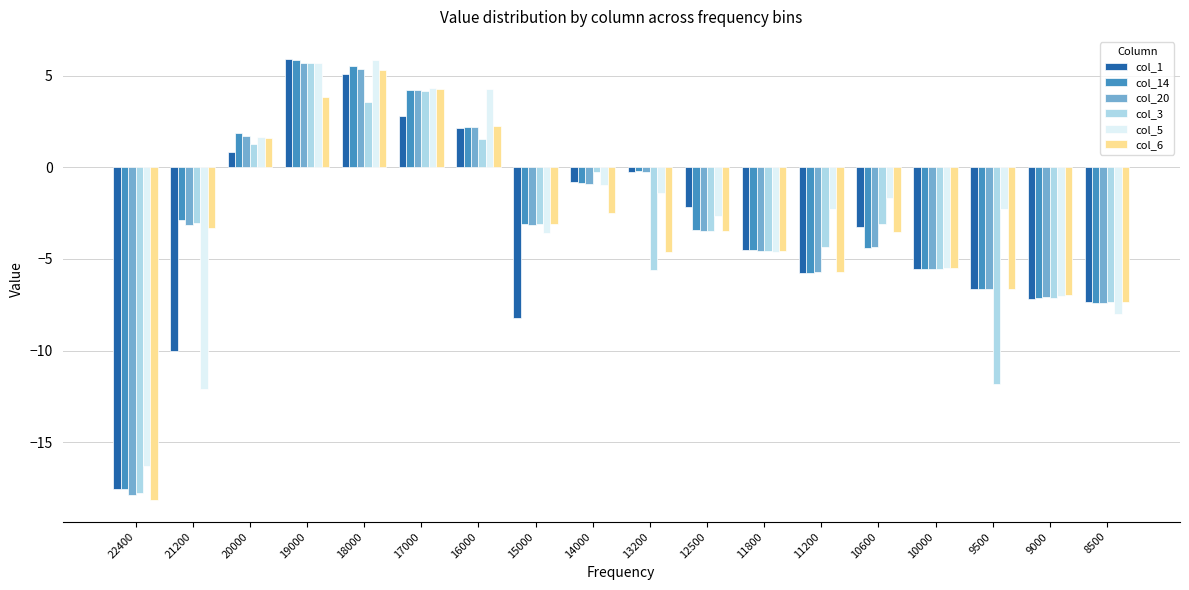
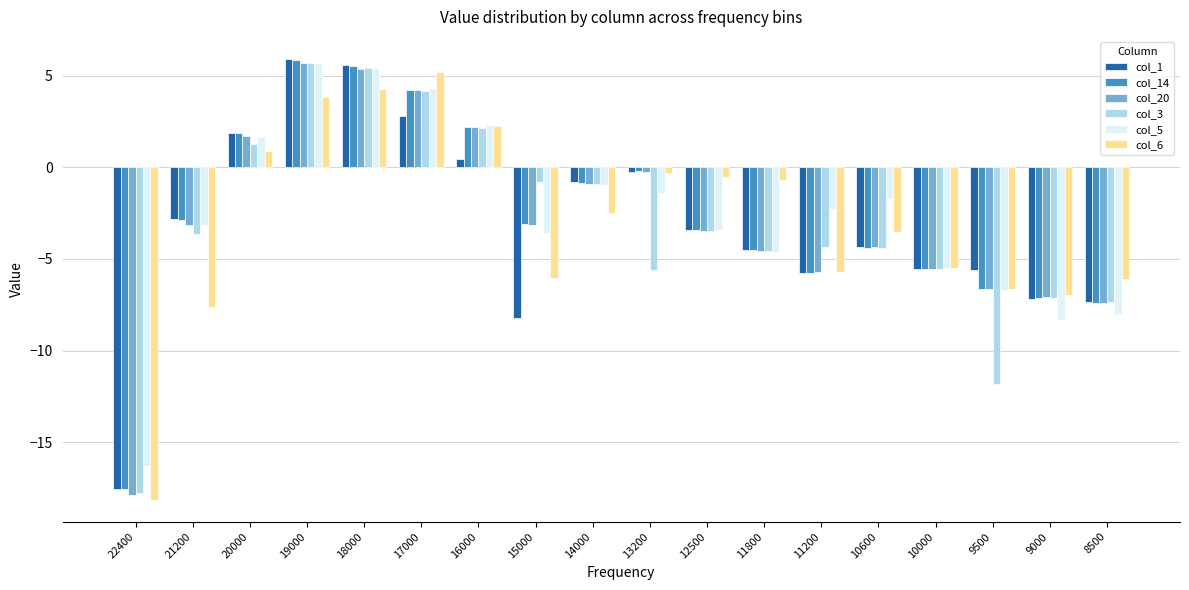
  {
    "col_1": {
      "22400": -17.6,
-     "21200": -10.0,
-     "20000": 0.8,
+     "21200": -2.8,
+     "20000": 1.9,
      "19000": 5.9,
-     "18000": 5.1,
+     "18000": 5.6,
      "17000": 2.8,
-     "16000": 2.2,
+     "16000": 0.4,
      "15000": -8.2,
      "14000": -0.8,
      "13200": -0.2,
-     "12500": -2.1,
+     "12500": -3.4,
      "11800": -4.5,
      "11200": -5.8,
-     "10600": -3.2,
+     "10600": -4.3,
      "10000": -5.6,
-     "9500": -6.6,
+     "9500": -5.6,
      "9000": -7.2,
      "8500": -7.4
    },
    "col_3": {
      "22400": -17.8,
-     "21200": -3.1,
+     "21200": -3.6,
      "20000": 1.3,
      "19000": 5.7,
-     "18000": 3.6,
+     "18000": 5.4,
      "17000": 4.2,
-     "16000": 1.5,
-     "15000": -3.1,
-     "14000": -0.3,
+     "16000": 2.2,
+     "15000": -0.8,
+     "14000": -0.9,
      "13200": -5.6,
      "12500": -3.5,
      "11800": -4.6,
      "11200": -4.4,
-     "10600": -3.1,
+     "10600": -4.4,
      "10000": -5.6,
      "9500": -11.8,
      "9000": -7.1,
      "8500": -7.3
    },
    "col_5": {
      "22400": -16.3,
-     "21200": -12.1,
+     "21200": -3.2,
      "20000": 1.7,
      "19000": 5.7,
-     "18000": 5.9,
+     "18000": 5.4,
      "17000": 4.3,
-     "16000": 4.3,
+     "16000": 2.3,
      "15000": -3.6,
      "14000": -1.0,
      "13200": -1.4,
-     "12500": -2.7,
+     "12500": -3.4,
      "11800": -4.6,
      "11200": -2.3,
      "10600": -1.7,
      "10000": -5.5,
-     "9500": -2.3,
-     "9000": -7.0,
+     "9500": -6.7,
+     "9000": -8.4,
      "8500": -8.0
    },
    "col_6": {
      "22400": -18.2,
-     "21200": -3.3,
-     "20000": 1.6,
+     "21200": -7.6,
+     "20000": 0.9,
      "19000": 3.9,
-     "18000": 5.3,
-     "17000": 4.3,
+     "18000": 4.3,
+     "17000": 5.2,
      "16000": 2.3,
-     "15000": -3.1,
+     "15000": -6.1,
      "14000": -2.5,
-     "13200": -4.6,
-     "12500": -3.5,
-     "11800": -4.6,
+     "13200": -0.3,
+     "12500": -0.5,
+     "11800": -0.7,
      "11200": -5.7,
      "10600": -3.5,
      "10000": -5.5,
      "9500": -6.6,
      "9000": -7.0,
-     "8500": -7.4
+     "8500": -6.1
    }
  }
